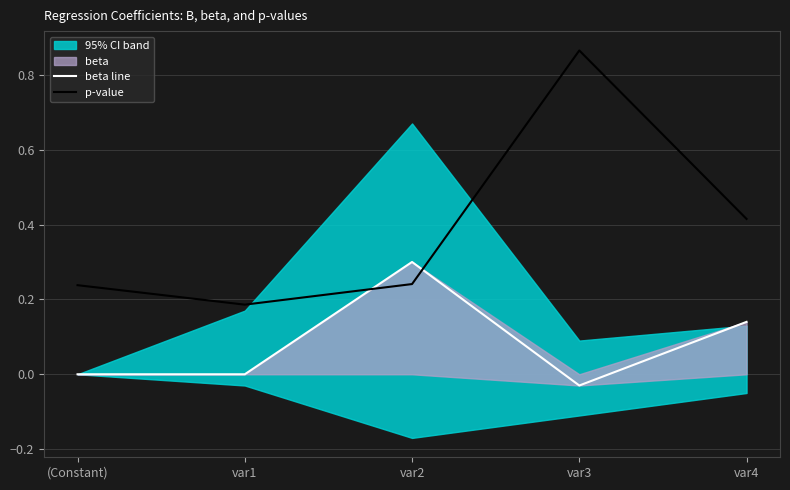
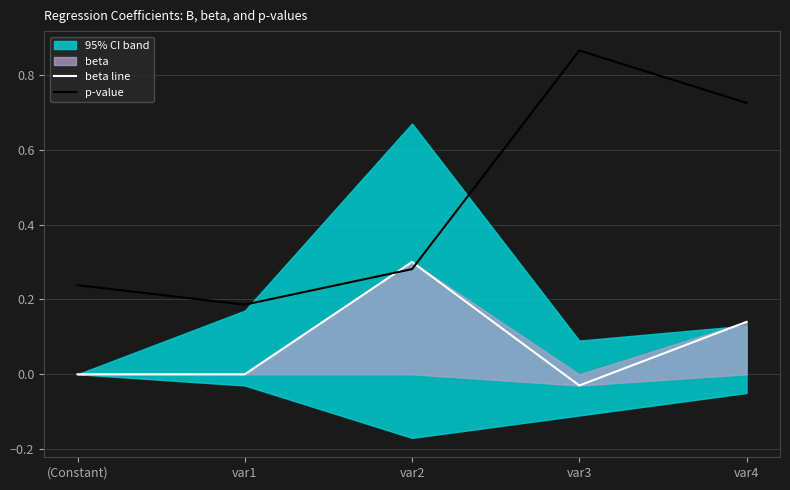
  {
    "beta line": {
      "var3": -0.03
    },
    "p-value": {
      "(Constant)": 0.24,
      "var1": 0.19,
-     "var2": 0.24,
+     "var2": 0.28,
      "var3": 0.87,
-     "var4": 0.42
+     "var4": 0.73
    }
  }
